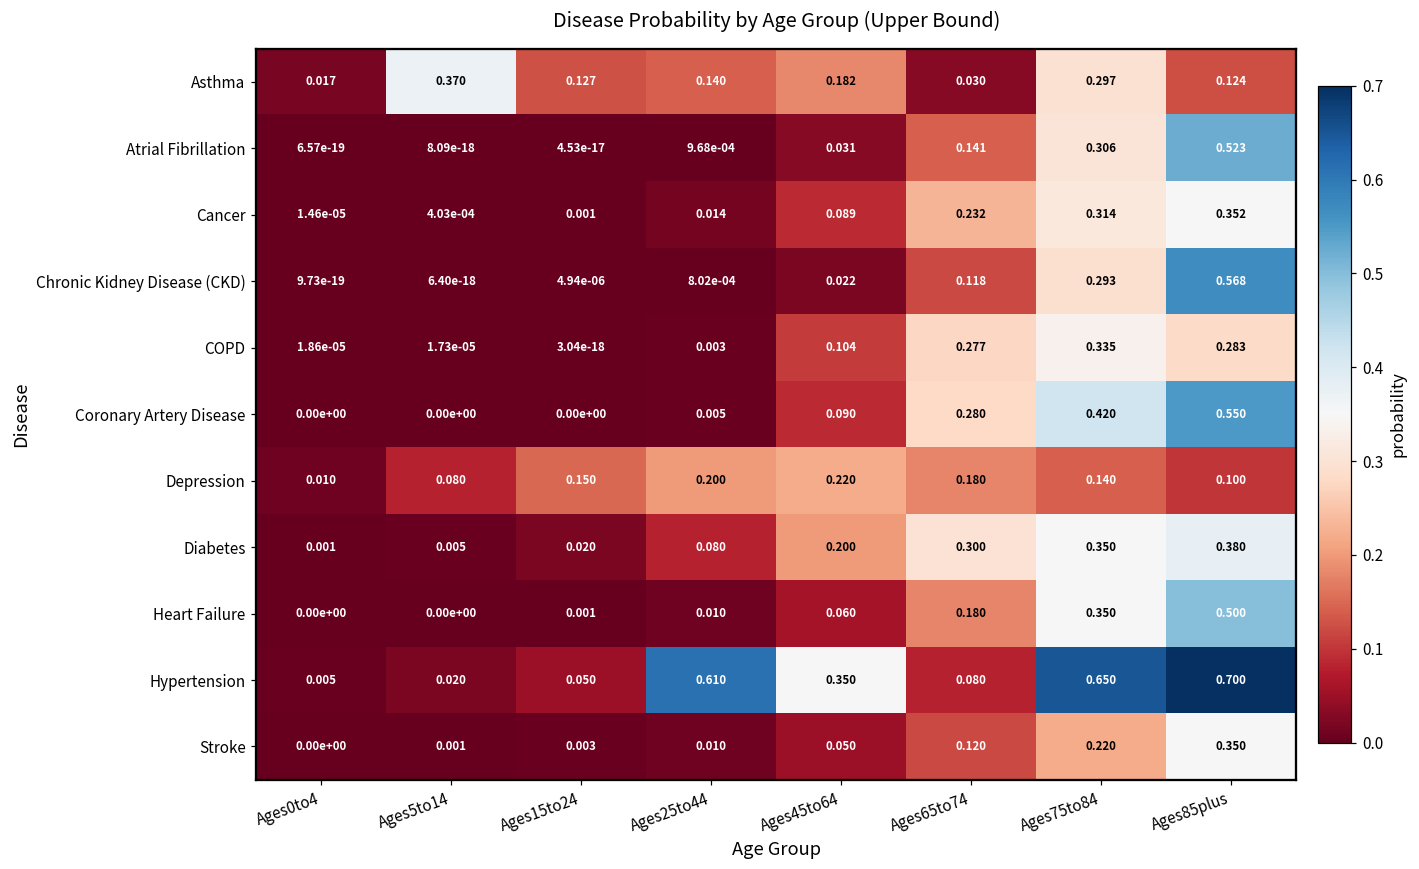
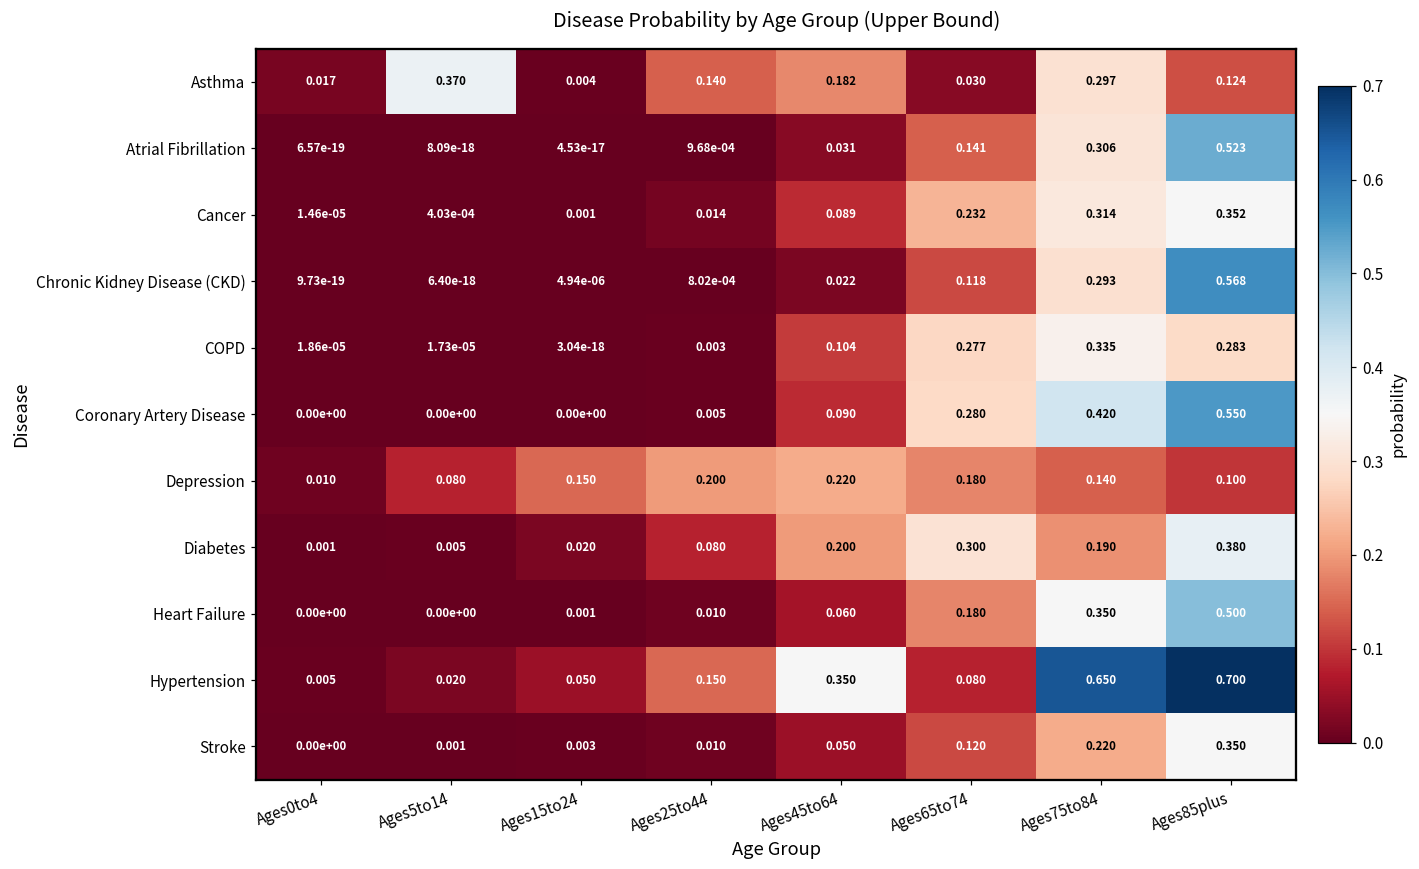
  {
    "Asthma": {
      "Ages0to4": "0.017",
      "Ages5to14": "0.370",
-     "Ages15to24": "0.127",
+     "Ages15to24": "0.004",
      "Ages25to44": "0.140",
      "Ages45to64": "0.182",
      "Ages65to74": "0.030",
      "Ages75to84": "0.297",
      "Ages85plus": "0.124"
    },
    "Atrial Fibrillation": {
      "Ages0to4": "6.57e-19",
      "Ages5to14": "8.09e-18",
      "Ages15to24": "4.53e-17",
      "Ages25to44": "9.68e-04",
      "Ages45to64": "0.031",
      "Ages65to74": "0.141",
      "Ages75to84": "0.306",
      "Ages85plus": "0.523"
    },
    "Cancer": {
      "Ages0to4": "1.46e-05",
      "Ages5to14": "4.03e-04",
      "Ages15to24": "0.001",
      "Ages25to44": "0.014",
      "Ages45to64": "0.089",
      "Ages65to74": "0.232",
      "Ages75to84": "0.314",
      "Ages85plus": "0.352"
    },
    "Chronic Kidney Disease (CKD)": {
      "Ages0to4": "9.73e-19",
      "Ages5to14": "6.40e-18",
      "Ages15to24": "4.94e-06",
      "Ages25to44": "8.02e-04",
      "Ages45to64": "0.022",
      "Ages65to74": "0.118",
      "Ages75to84": "0.293",
      "Ages85plus": "0.568"
    },
    "COPD": {
      "Ages0to4": "1.86e-05",
      "Ages5to14": "1.73e-05",
      "Ages15to24": "3.04e-18",
      "Ages25to44": "0.003",
      "Ages45to64": "0.104",
      "Ages65to74": "0.277",
      "Ages75to84": "0.335",
      "Ages85plus": "0.283"
    },
    "Coronary Artery Disease": {
      "Ages0to4": "0.00e+00",
      "Ages5to14": "0.00e+00",
      "Ages15to24": "0.00e+00",
      "Ages25to44": "0.005",
      "Ages45to64": "0.090",
      "Ages65to74": "0.280",
      "Ages75to84": "0.420",
      "Ages85plus": "0.550"
    },
    "Depression": {
      "Ages0to4": "0.010",
      "Ages5to14": "0.080",
      "Ages15to24": "0.150",
      "Ages25to44": "0.200",
      "Ages45to64": "0.220",
      "Ages65to74": "0.180",
      "Ages75to84": "0.140",
      "Ages85plus": "0.100"
    },
    "Diabetes": {
      "Ages0to4": "0.001",
      "Ages5to14": "0.005",
      "Ages15to24": "0.020",
      "Ages25to44": "0.080",
      "Ages45to64": "0.200",
      "Ages65to74": "0.300",
-     "Ages75to84": "0.350",
+     "Ages75to84": "0.190",
      "Ages85plus": "0.380"
    },
    "Heart Failure": {
      "Ages0to4": "0.00e+00",
      "Ages5to14": "0.00e+00",
      "Ages15to24": "0.001",
      "Ages25to44": "0.010",
      "Ages45to64": "0.060",
      "Ages65to74": "0.180",
      "Ages75to84": "0.350",
      "Ages85plus": "0.500"
    },
    "Hypertension": {
      "Ages0to4": "0.005",
      "Ages5to14": "0.020",
      "Ages15to24": "0.050",
-     "Ages25to44": "0.610",
+     "Ages25to44": "0.150",
      "Ages45to64": "0.350",
      "Ages65to74": "0.080",
      "Ages75to84": "0.650",
      "Ages85plus": "0.700"
    },
    "Stroke": {
      "Ages0to4": "0.00e+00",
      "Ages5to14": "0.001",
      "Ages15to24": "0.003",
      "Ages25to44": "0.010",
      "Ages45to64": "0.050",
      "Ages65to74": "0.120",
      "Ages75to84": "0.220",
      "Ages85plus": "0.350"
    }
  }
